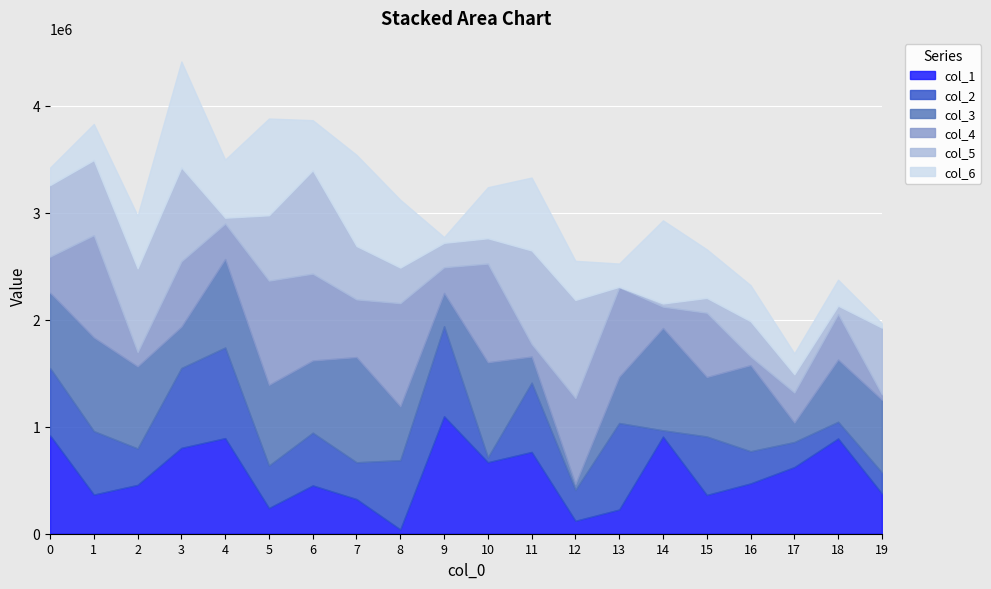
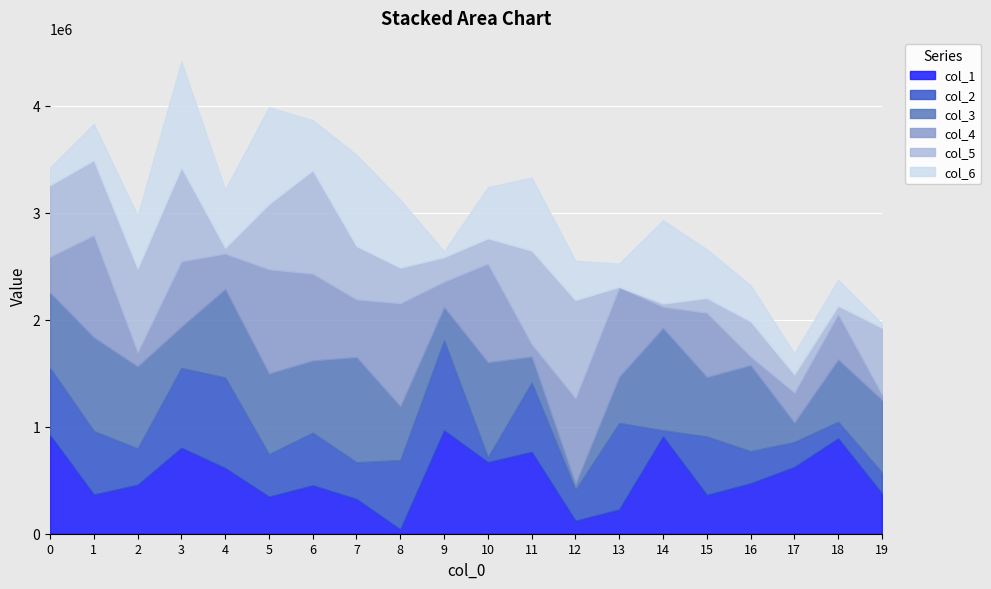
  {
    "col_1": {
      "0": 920000,
      "1": 370000,
      "2": 460000,
      "3": 800000,
-     "4": 890000,
-     "5": 240000,
+     "4": 610000,
+     "5": 350000,
      "6": 450000,
      "7": 320000,
      "8": 40000,
-     "9": 1100000,
+     "9": 960000,
      "10": 670000,
      "11": 760000,
      "12": 120000,
      "13": 230000,
      "14": 910000,
      "15": 360000,
      "16": 470000,
      "17": 620000,
      "18": 890000,
      "19": 380000
    }
  }
